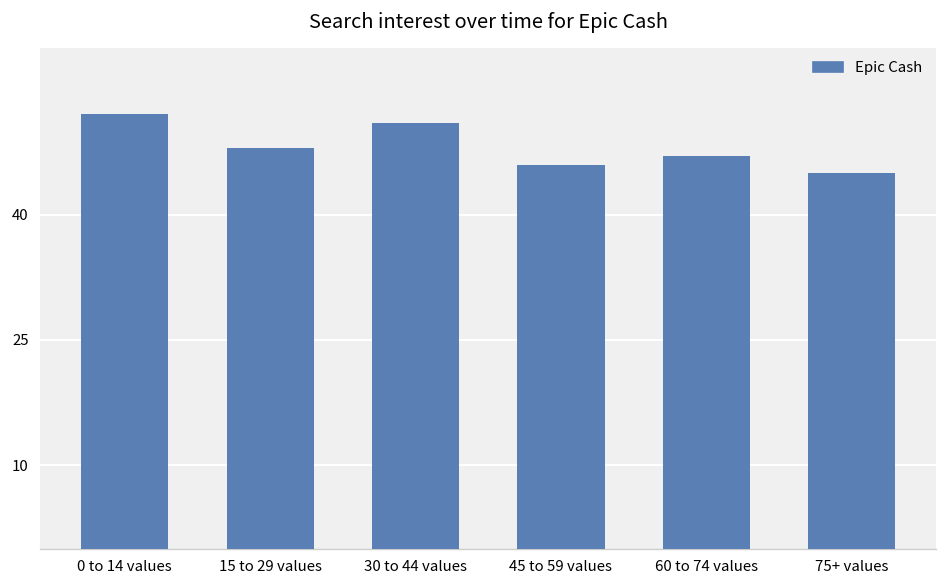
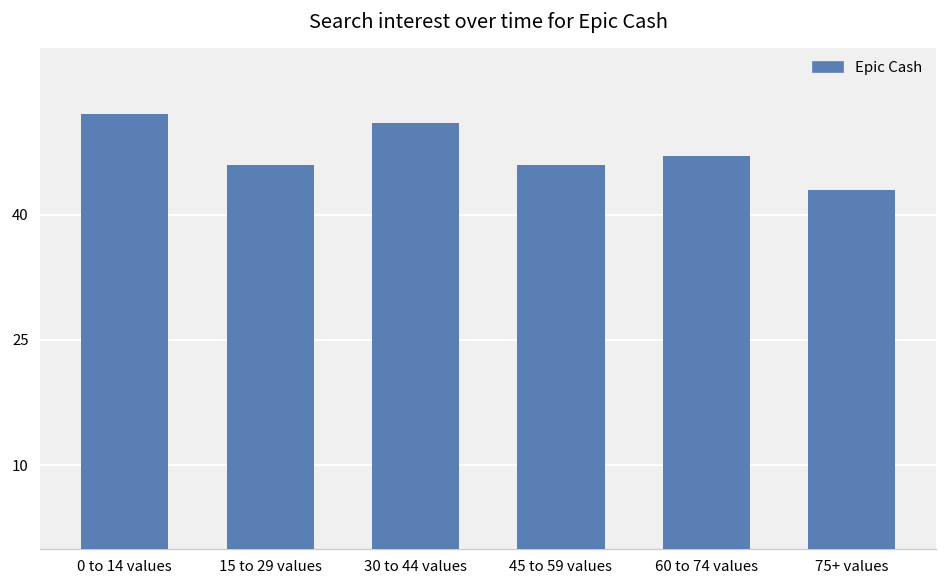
  {
    "0 to 14 values": 52,
-   "15 to 29 values": 48,
+   "15 to 29 values": 46,
    "30 to 44 values": 51,
    "45 to 59 values": 46,
    "60 to 74 values": 47,
-   "75+ values": 45
+   "75+ values": 43
  }
